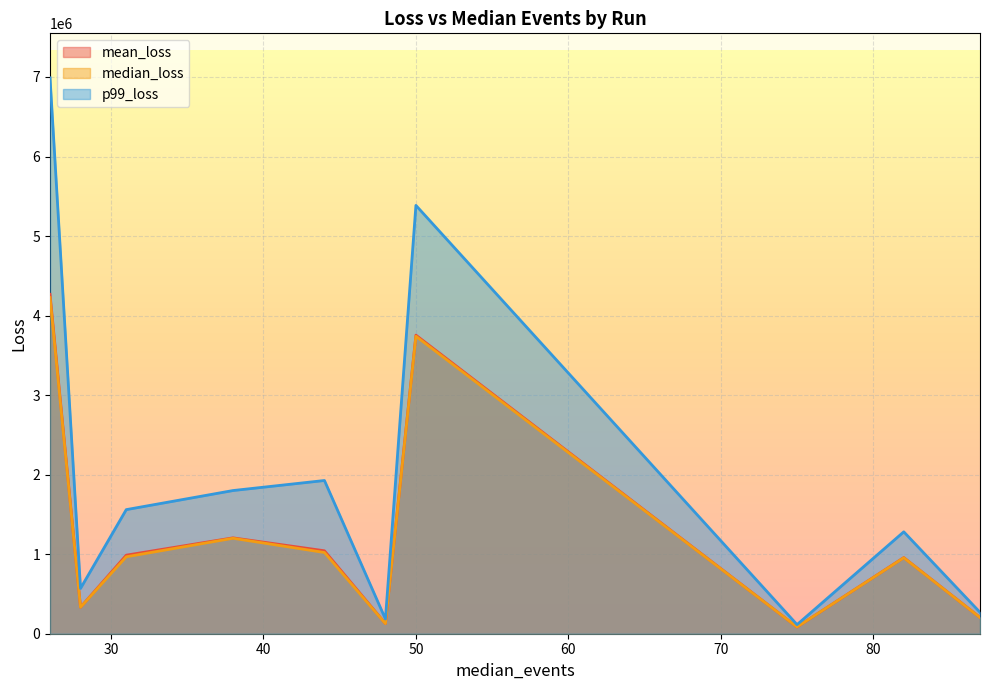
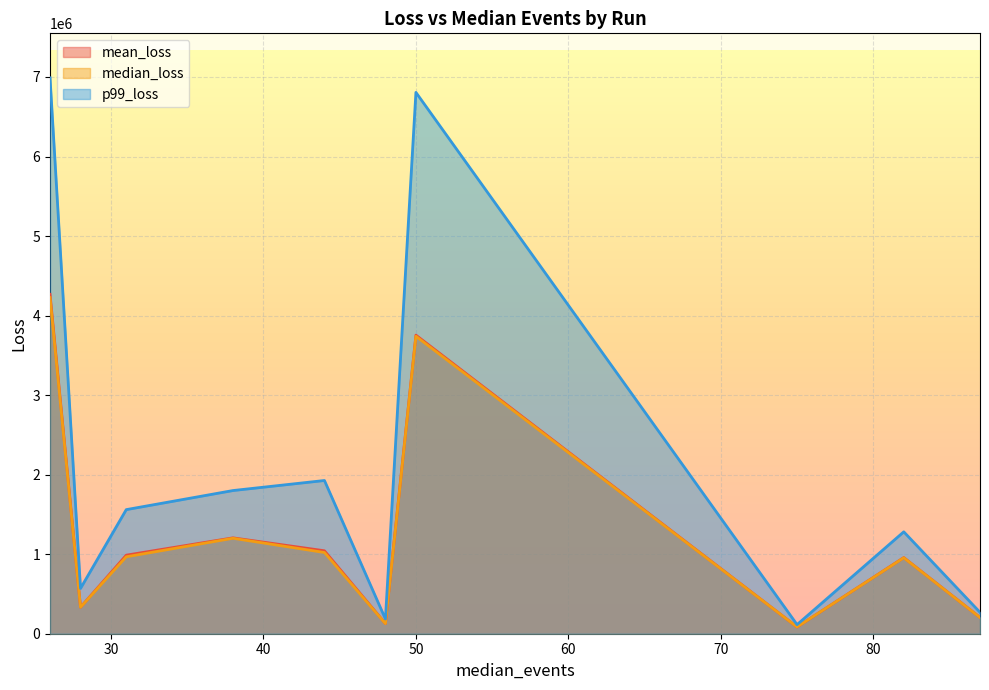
  {
    "p99_loss": {
-     "50": 5400000
+     "50": 6800000
    }
  }
